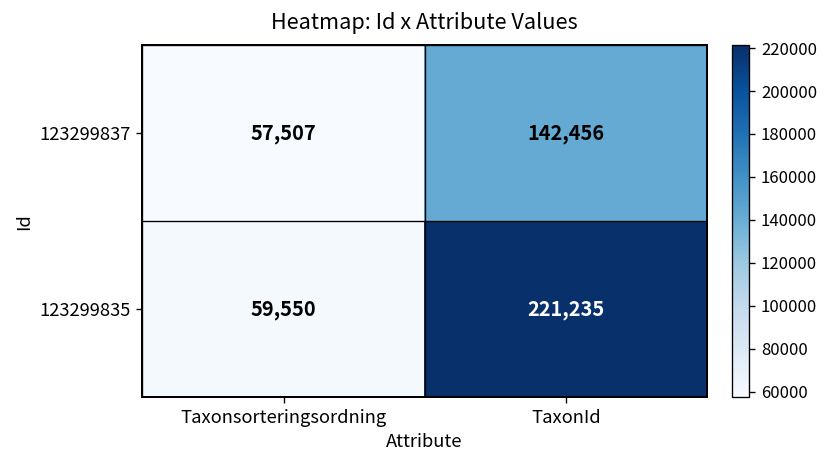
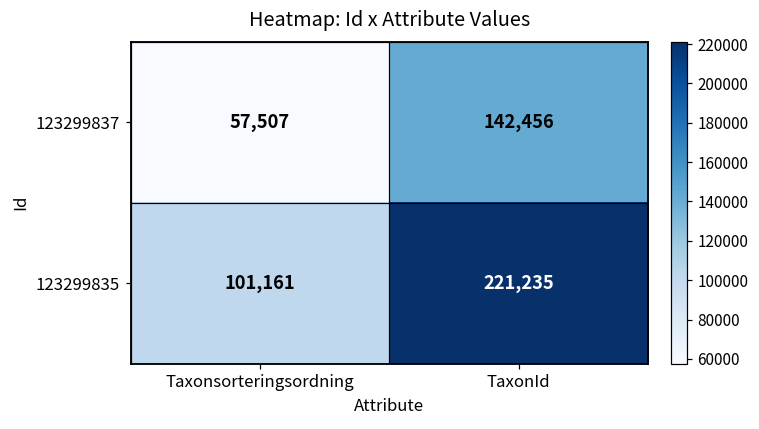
  {
    "123299837": {
      "Taxonsorteringsordning": "57,507",
      "TaxonId": "142,456"
    },
    "123299835": {
-     "Taxonsorteringsordning": "59,550",
+     "Taxonsorteringsordning": "101,161",
      "TaxonId": "221,235"
    }
  }
